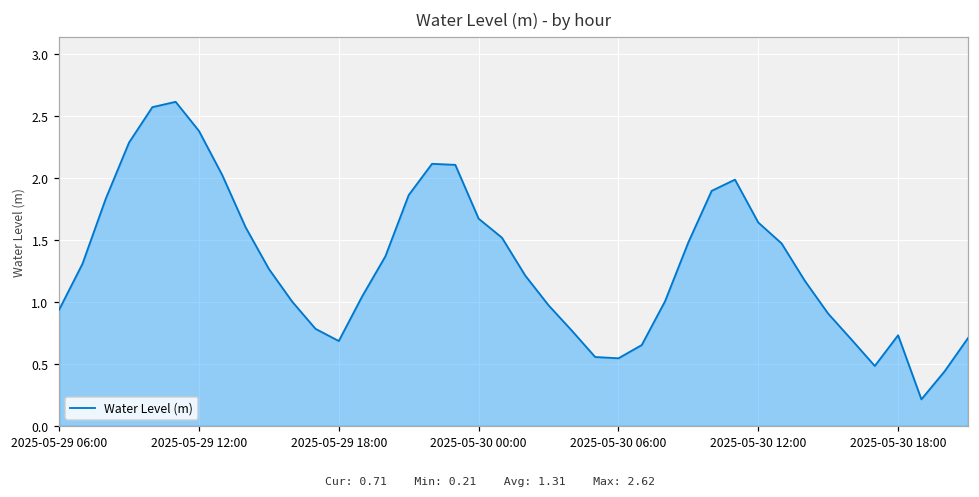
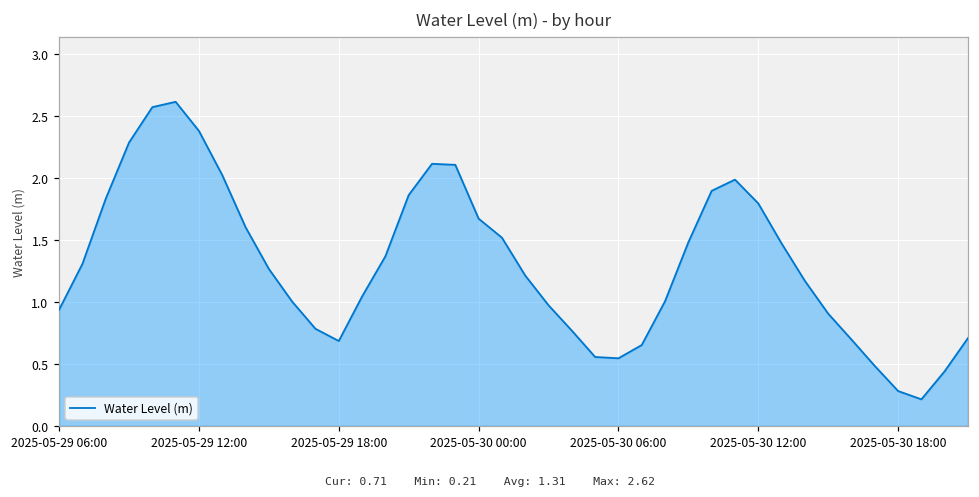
  {
    "2025-05-29 06:00": 0.94,
    "2025-05-29 12:00": 2.38,
    "2025-05-29 18:00": 0.68,
    "2025-05-30 00:00": 1.67,
    "2025-05-30 06:00": 0.55,
-   "2025-05-30 12:00": 1.64,
-   "2025-05-30 18:00": 0.73
+   "2025-05-30 12:00": 1.80,
+   "2025-05-30 18:00": 0.28
  }
